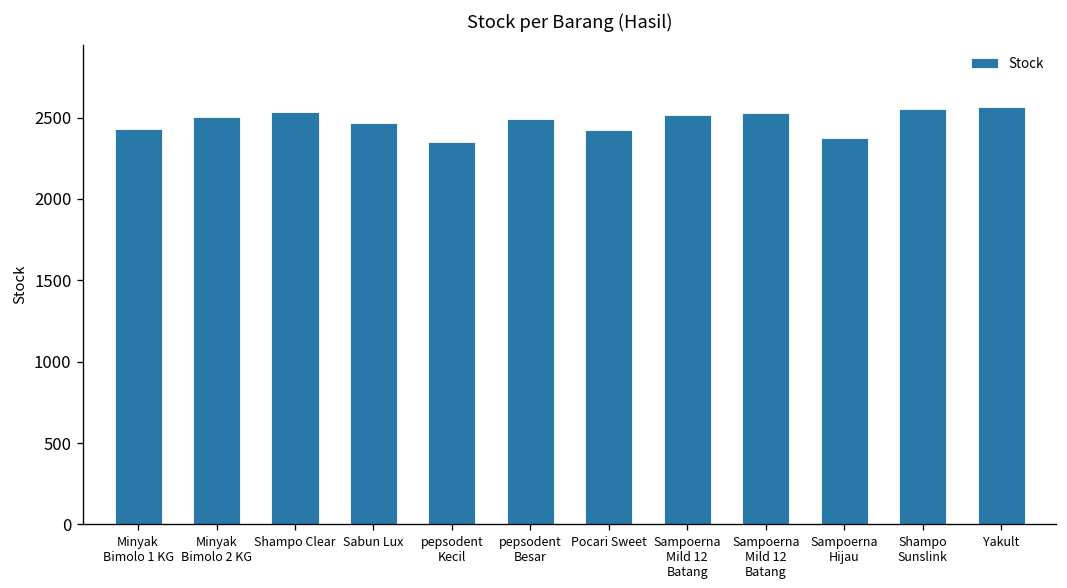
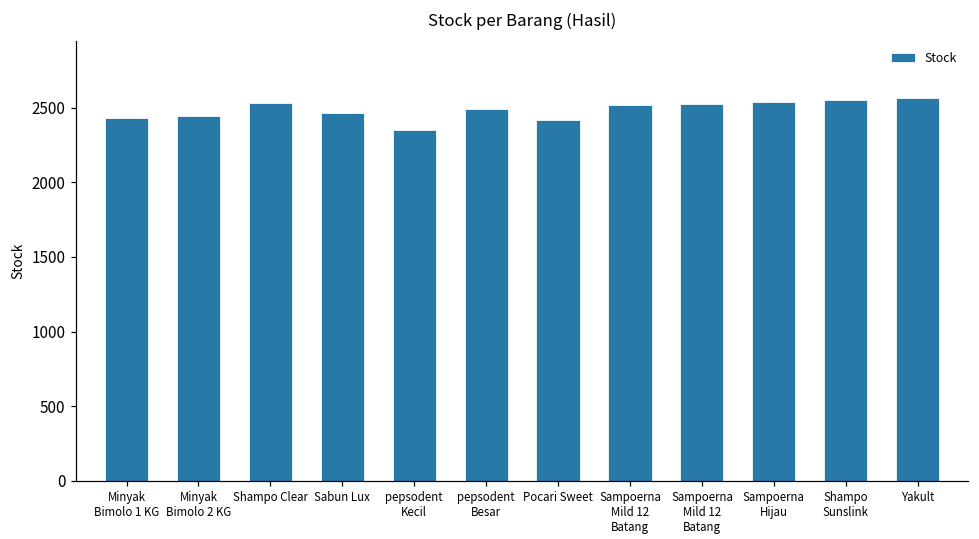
  {
    "Minyak Bimolo 1 KG": 2430,
-   "Minyak Bimolo 2 KG": 2500,
+   "Minyak Bimolo 2 KG": 2440,
    "Shampo Clear": 2530,
    "Sabun Lux": 2470,
    "pepsodent Kecil": 2350,
    "pepsodent Besar": 2490,
    "Pocari Sweet": 2420,
-   "Sampoerna Hijau": 2370,
+   "Sampoerna Hijau": 2540,
    "Shampo Sunslink": 2550,
    "Yakult": 2560
  }
